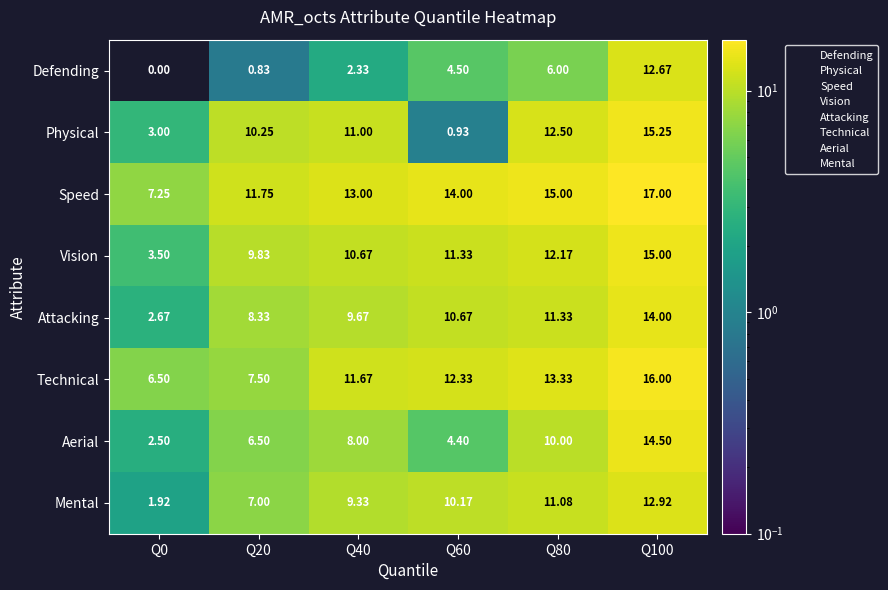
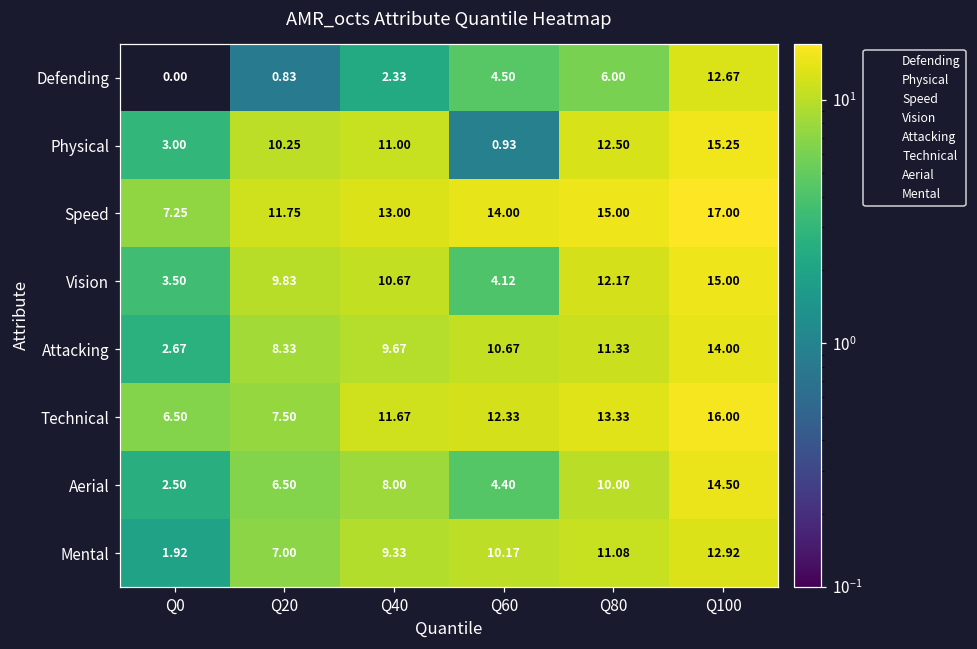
  {
    "Defending": {
      "Q0": 0.00,
      "Q20": 0.83,
      "Q40": 2.33,
      "Q60": 4.50,
      "Q80": 6.00,
      "Q100": 12.67
    },
    "Physical": {
      "Q0": 3.00,
      "Q20": 10.25,
      "Q40": 11.00,
      "Q60": 0.93,
      "Q80": 12.50,
      "Q100": 15.25
    },
    "Speed": {
      "Q0": 7.25,
      "Q20": 11.75,
      "Q40": 13.00,
      "Q60": 14.00,
      "Q80": 15.00,
      "Q100": 17.00
    },
    "Vision": {
      "Q0": 3.50,
      "Q20": 9.83,
      "Q40": 10.67,
-     "Q60": 11.33,
+     "Q60": 4.12,
      "Q80": 12.17,
      "Q100": 15.00
    },
    "Attacking": {
      "Q0": 2.67,
      "Q20": 8.33,
      "Q40": 9.67,
      "Q60": 10.67,
      "Q80": 11.33,
      "Q100": 14.00
    },
    "Technical": {
      "Q0": 6.50,
      "Q20": 7.50,
      "Q40": 11.67,
      "Q60": 12.33,
      "Q80": 13.33,
      "Q100": 16.00
    },
    "Aerial": {
      "Q0": 2.50,
      "Q20": 6.50,
      "Q40": 8.00,
      "Q60": 4.40,
      "Q80": 10.00,
      "Q100": 14.50
    },
    "Mental": {
      "Q0": 1.92,
      "Q20": 7.00,
      "Q40": 9.33,
      "Q60": 10.17,
      "Q80": 11.08,
      "Q100": 12.92
    }
  }
